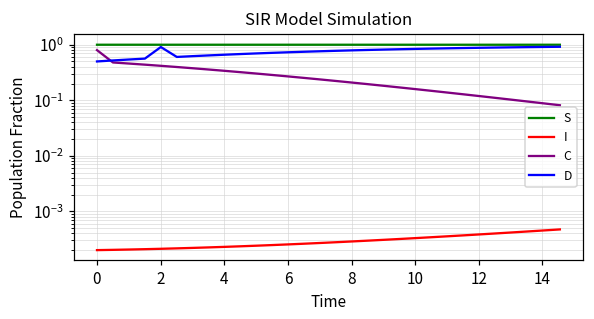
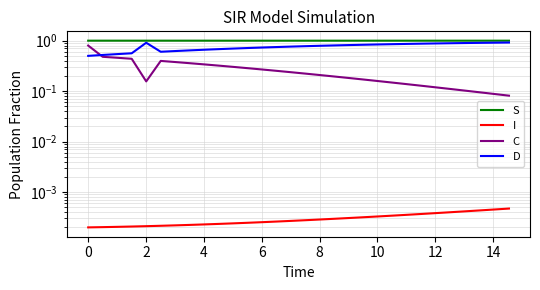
  {
    "S": {
      "0": 1.0
    },
    "I": {
      "0": 0.00020,
      "2": 0.00021
    },
    "C": {
      "0": 0.8,
-     "2": 0.4
+     "2": 0.16
    },
    "D": {
      "0": 0.5
    }
  }
